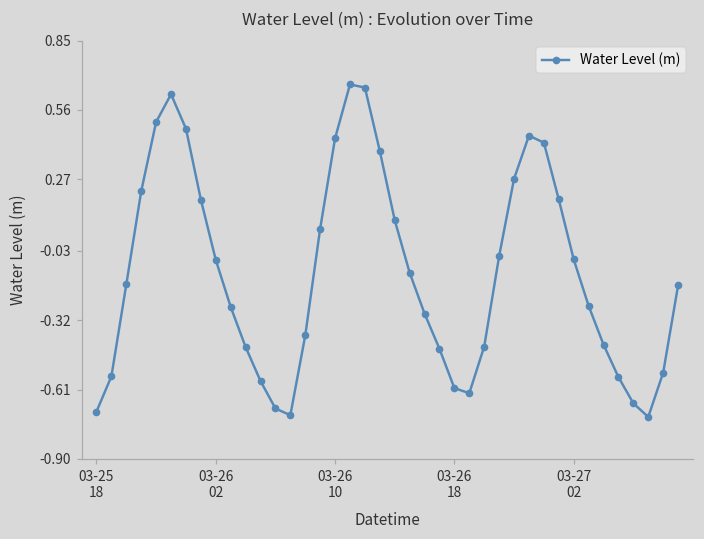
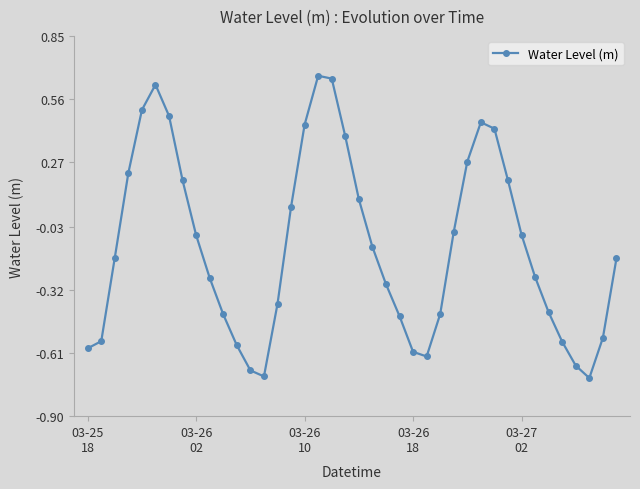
  {
-   "03-25 18": -0.70,
+   "03-25 18": -0.59,
    "03-26 02": -0.07,
    "03-26 10": 0.44,
    "03-26 18": -0.60,
    "03-27 02": -0.07
  }
